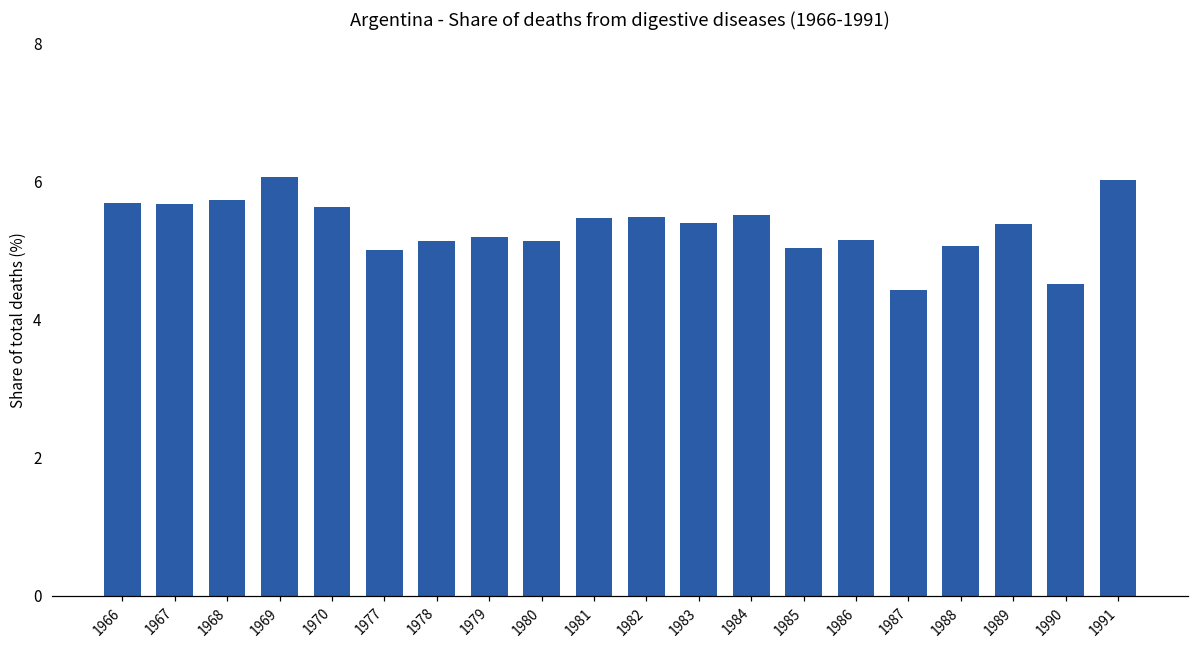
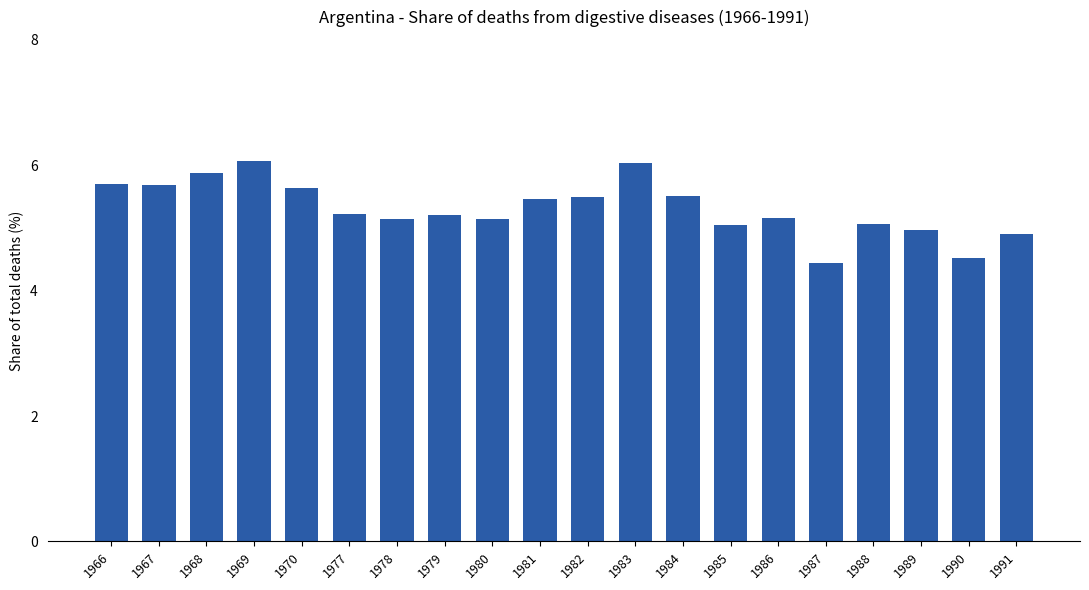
  {
    "1966": 5.7,
    "1967": 5.7,
-   "1968": 5.7,
+   "1968": 5.9,
    "1969": 6.1,
    "1970": 5.6,
-   "1977": 5.0,
+   "1977": 5.2,
    "1978": 5.1,
    "1979": 5.2,
    "1980": 5.1,
    "1981": 5.5,
    "1982": 5.5,
-   "1983": 5.4,
+   "1983": 6.0,
    "1984": 5.5,
    "1985": 5.0,
    "1986": 5.2,
    "1987": 4.4,
    "1988": 5.1,
-   "1989": 5.4,
+   "1989": 5.0,
    "1990": 4.5,
-   "1991": 6.0
+   "1991": 4.9
  }
